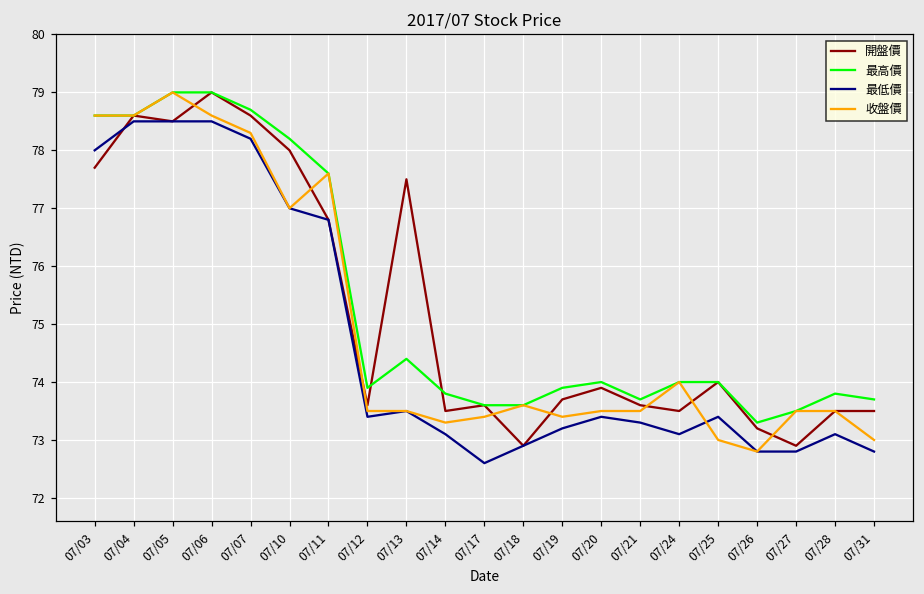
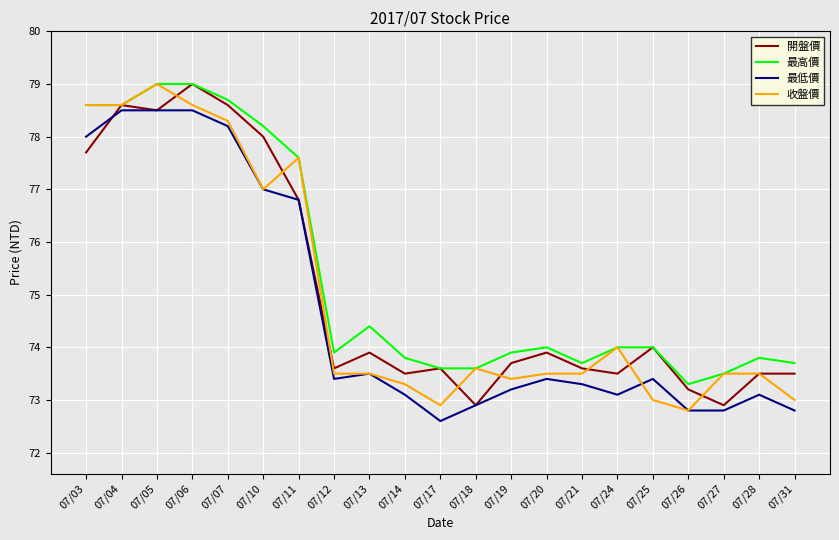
  {
    "開盤價": {
      "07/03": 77.7,
      "07/07": 78.6,
      "07/10": 78.0,
      "07/12": 73.6,
-     "07/13": 77.5,
+     "07/13": 73.9,
      "07/14": 73.5,
      "07/19": 73.7,
      "07/20": 73.9,
      "07/21": 73.6,
      "07/24": 73.5,
      "07/26": 73.2,
      "07/27": 72.9,
      "07/31": 73.5
    },
    "最高價": {
      "07/07": 78.7,
      "07/10": 78.2,
      "07/12": 73.9,
      "07/13": 74.4,
      "07/14": 73.8,
      "07/19": 73.9,
      "07/20": 74.0,
      "07/21": 73.7,
      "07/26": 73.3,
      "07/28": 73.8,
      "07/31": 73.7
    },
    "最低價": {
      "07/03": 78.0,
      "07/04": 78.5,
      "07/06": 78.5,
      "07/07": 78.2,
      "07/12": 73.4,
      "07/14": 73.1,
      "07/17": 72.6,
      "07/19": 73.2,
      "07/20": 73.4,
      "07/21": 73.3,
      "07/24": 73.1,
      "07/25": 73.4,
      "07/27": 72.8,
      "07/28": 73.1,
      "07/31": 72.8
    },
    "收盤價": {
      "07/06": 78.6,
      "07/07": 78.3,
      "07/12": 73.5,
      "07/14": 73.3,
-     "07/17": 73.4,
+     "07/17": 72.9,
      "07/19": 73.4,
      "07/20": 73.5,
      "07/21": 73.5,
      "07/25": 73.0,
      "07/31": 73.0
    }
  }
